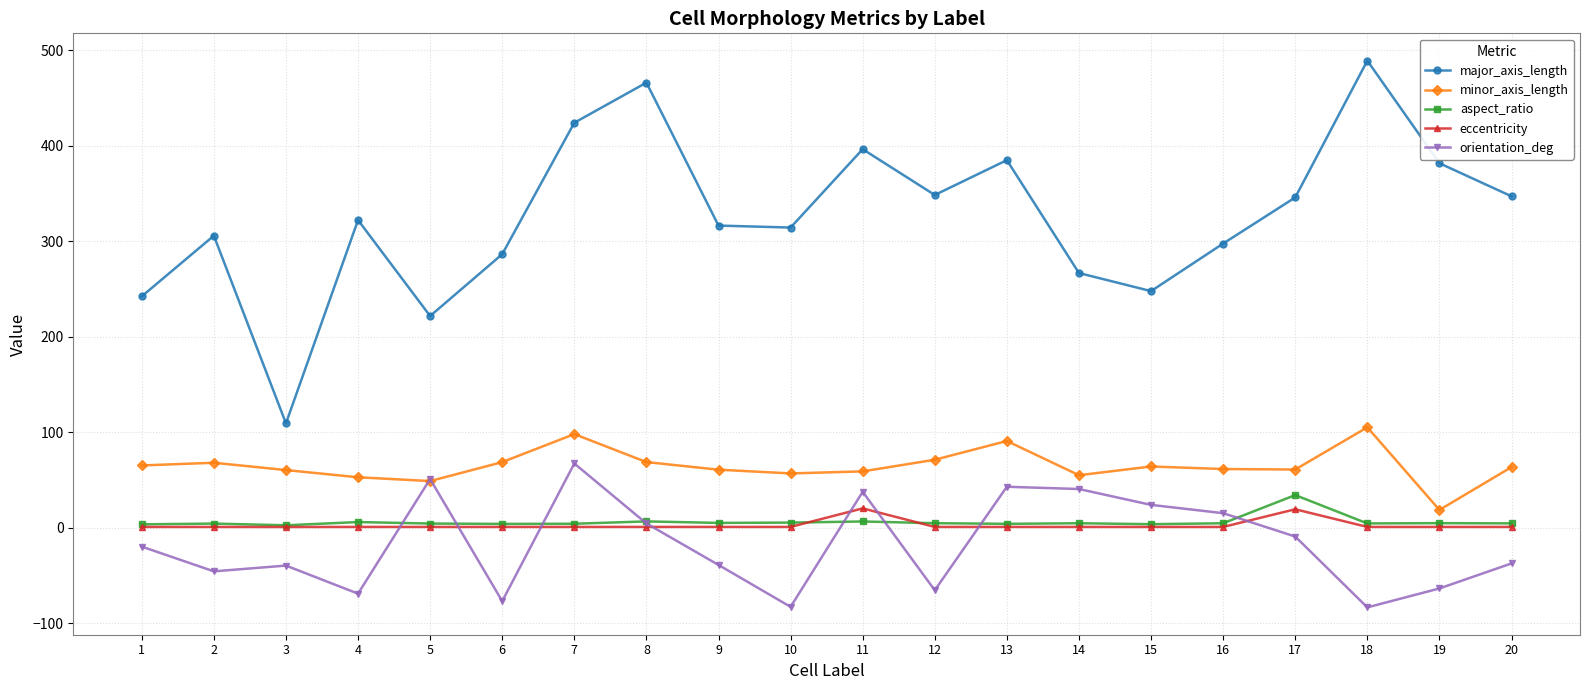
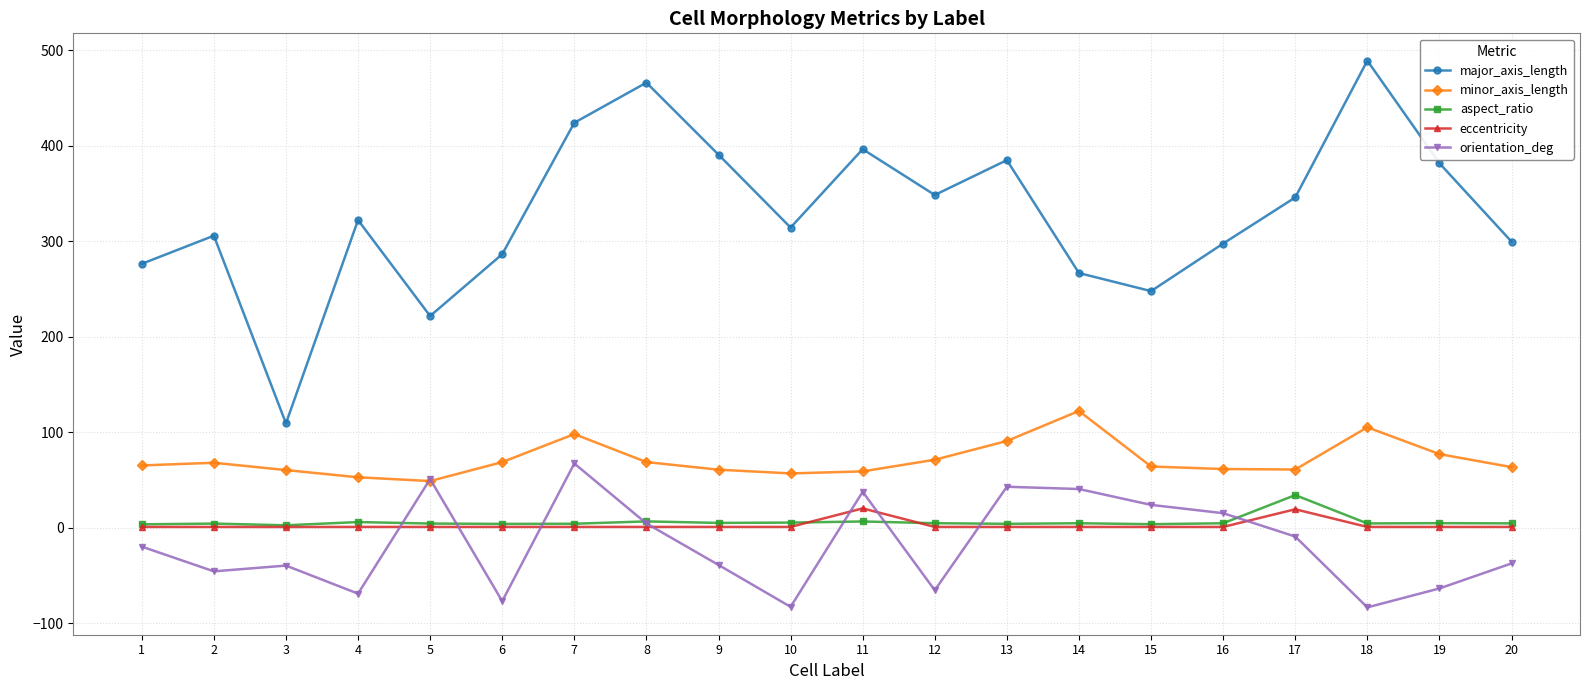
  {
    "major_axis_length": {
-     "1": 240,
+     "1": 280,
      "2": 310,
      "3": 110,
      "4": 320,
      "5": 220,
      "6": 290,
      "7": 420,
      "8": 470,
-     "9": 320,
+     "9": 390,
      "10": 310,
      "11": 400,
      "12": 350,
      "13": 390,
      "14": 270,
      "15": 250,
      "16": 300,
      "17": 350,
      "18": 490,
      "19": 380,
-     "20": 350
+     "20": 300
    },
    "minor_axis_length": {
      "1": 70,
      "2": 70,
      "3": 60,
      "4": 50,
      "6": 70,
      "7": 100,
      "8": 70,
      "9": 60,
      "10": 60,
      "11": 60,
      "12": 70,
      "13": 90,
-     "14": 60,
+     "14": 120,
      "15": 60,
      "16": 60,
      "17": 60,
      "18": 110,
-     "19": 20,
+     "19": 80,
      "20": 60
    },
    "aspect_ratio": {
      "1": 0,
      "2": 0,
      "4": 10,
      "5": 0,
      "6": 0,
      "7": 0,
      "9": 10,
      "10": 10,
      "11": 10,
      "12": 0,
      "13": 0,
      "14": 0,
      "15": 0,
      "16": 0,
      "17": 30,
      "18": 0,
      "19": 0,
      "20": 0
    },
    "eccentricity": {
      "1": 0,
      "2": 0,
      "4": 0,
      "5": 0,
      "6": 0,
      "7": 0,
      "8": 0,
      "9": 0,
      "10": 0,
      "11": 20,
      "12": 0,
      "13": 0,
      "14": 0,
      "15": 0,
      "16": 0,
      "17": 20,
      "18": 0,
      "19": 0,
      "20": 0
    },
    "orientation_deg": {
      "1": -20,
      "2": -50,
      "3": -40,
      "4": -70,
      "6": -80,
      "7": 70,
      "9": -40,
      "10": -80,
      "11": 40,
      "12": -70,
      "13": 40,
      "14": 40,
      "15": 20,
      "16": 20,
      "17": -10,
      "18": -80,
      "19": -60,
      "20": -40
    }
  }
